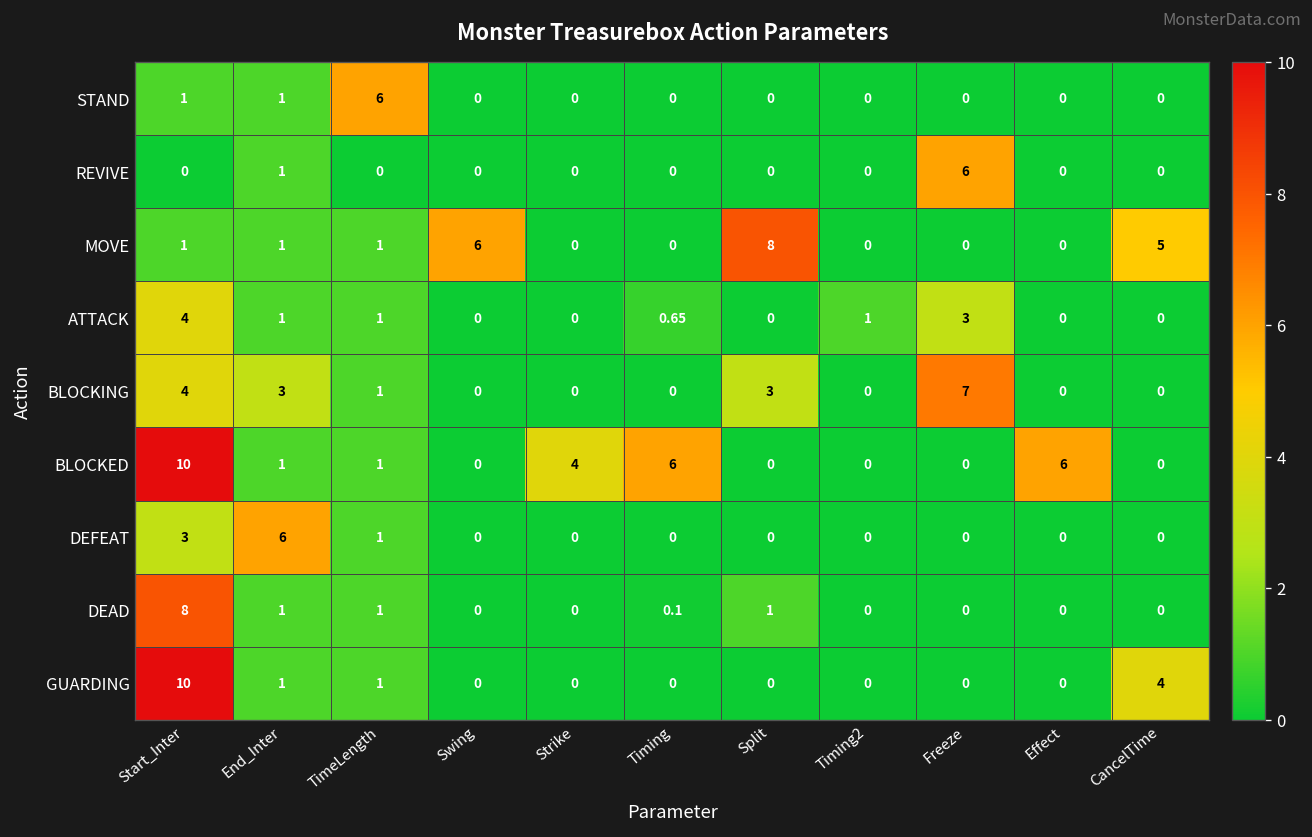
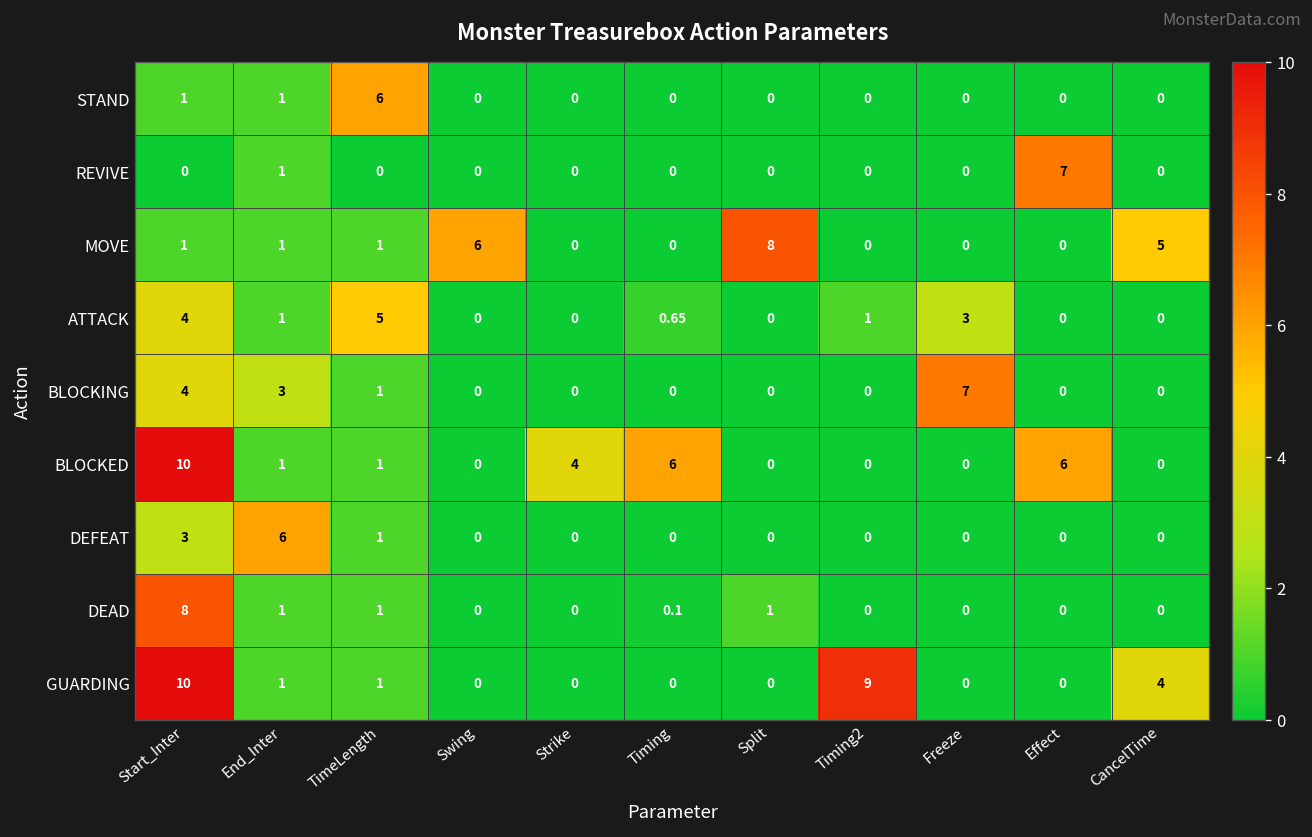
  {
    "STAND": {
      "Start_Inter": 1,
      "End_Inter": 1,
      "TimeLength": 6,
      "Swing": 0,
      "Strike": 0,
      "Timing": 0,
      "Split": 0,
      "Timing2": 0,
      "Freeze": 0,
      "Effect": 0,
      "CancelTime": 0
    },
    "REVIVE": {
      "Start_Inter": 0,
      "End_Inter": 1,
      "TimeLength": 0,
      "Swing": 0,
      "Strike": 0,
      "Timing": 0,
      "Split": 0,
      "Timing2": 0,
-     "Freeze": 6,
-     "Effect": 0,
+     "Freeze": 0,
+     "Effect": 7,
      "CancelTime": 0
    },
    "MOVE": {
      "Start_Inter": 1,
      "End_Inter": 1,
      "TimeLength": 1,
      "Swing": 6,
      "Strike": 0,
      "Timing": 0,
      "Split": 8,
      "Timing2": 0,
      "Freeze": 0,
      "Effect": 0,
      "CancelTime": 5
    },
    "ATTACK": {
      "Start_Inter": 4,
      "End_Inter": 1,
-     "TimeLength": 1,
+     "TimeLength": 5,
      "Swing": 0,
      "Strike": 0,
      "Timing": 0.65,
      "Split": 0,
      "Timing2": 1,
      "Freeze": 3,
      "Effect": 0,
      "CancelTime": 0
    },
    "BLOCKING": {
      "Start_Inter": 4,
      "End_Inter": 3,
      "TimeLength": 1,
      "Swing": 0,
      "Strike": 0,
      "Timing": 0,
-     "Split": 3,
+     "Split": 0,
      "Timing2": 0,
      "Freeze": 7,
      "Effect": 0,
      "CancelTime": 0
    },
    "BLOCKED": {
      "Start_Inter": 10,
      "End_Inter": 1,
      "TimeLength": 1,
      "Swing": 0,
      "Strike": 4,
      "Timing": 6,
      "Split": 0,
      "Timing2": 0,
      "Freeze": 0,
      "Effect": 6,
      "CancelTime": 0
    },
    "DEFEAT": {
      "Start_Inter": 3,
      "End_Inter": 6,
      "TimeLength": 1,
      "Swing": 0,
      "Strike": 0,
      "Timing": 0,
      "Split": 0,
      "Timing2": 0,
      "Freeze": 0,
      "Effect": 0,
      "CancelTime": 0
    },
    "DEAD": {
      "Start_Inter": 8,
      "End_Inter": 1,
      "TimeLength": 1,
      "Swing": 0,
      "Strike": 0,
      "Timing": 0.1,
      "Split": 1,
      "Timing2": 0,
      "Freeze": 0,
      "Effect": 0,
      "CancelTime": 0
    },
    "GUARDING": {
      "Start_Inter": 10,
      "End_Inter": 1,
      "TimeLength": 1,
      "Swing": 0,
      "Strike": 0,
      "Timing": 0,
      "Split": 0,
-     "Timing2": 0,
+     "Timing2": 9,
      "Freeze": 0,
      "Effect": 0,
      "CancelTime": 4
    }
  }
